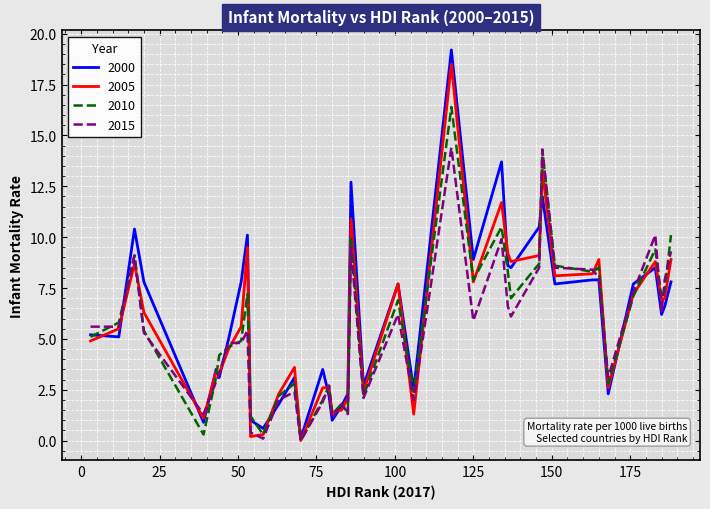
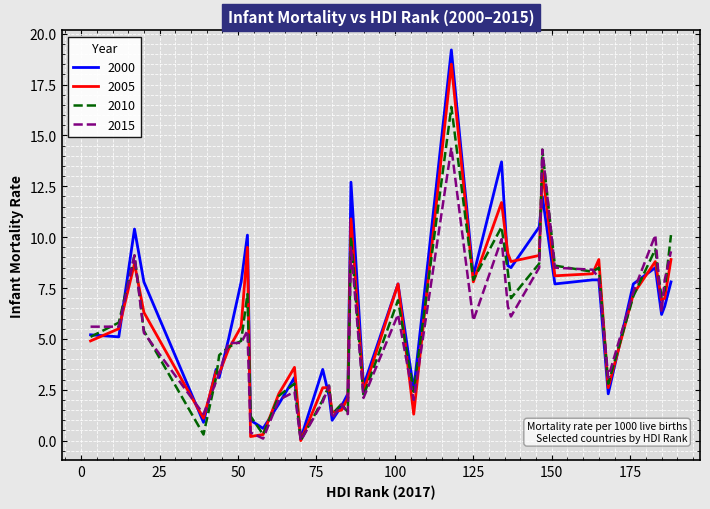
  {
    "2000": {
-     "125": 8.9
+     "125": 8.1
    },
    "2015": {
      "125": 5.9
    }
  }
